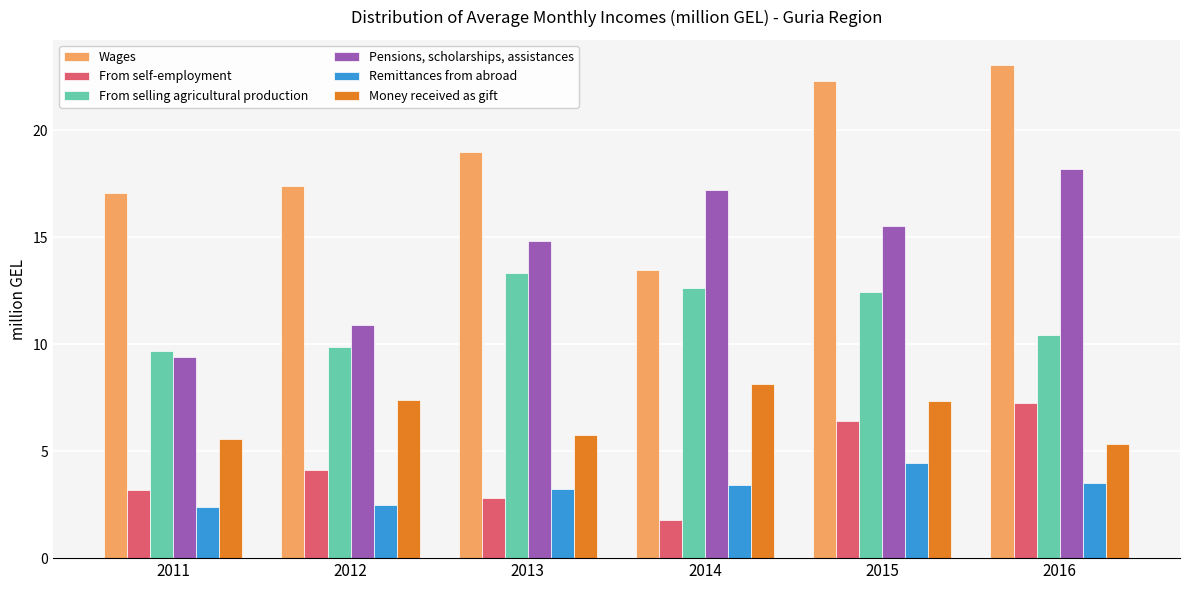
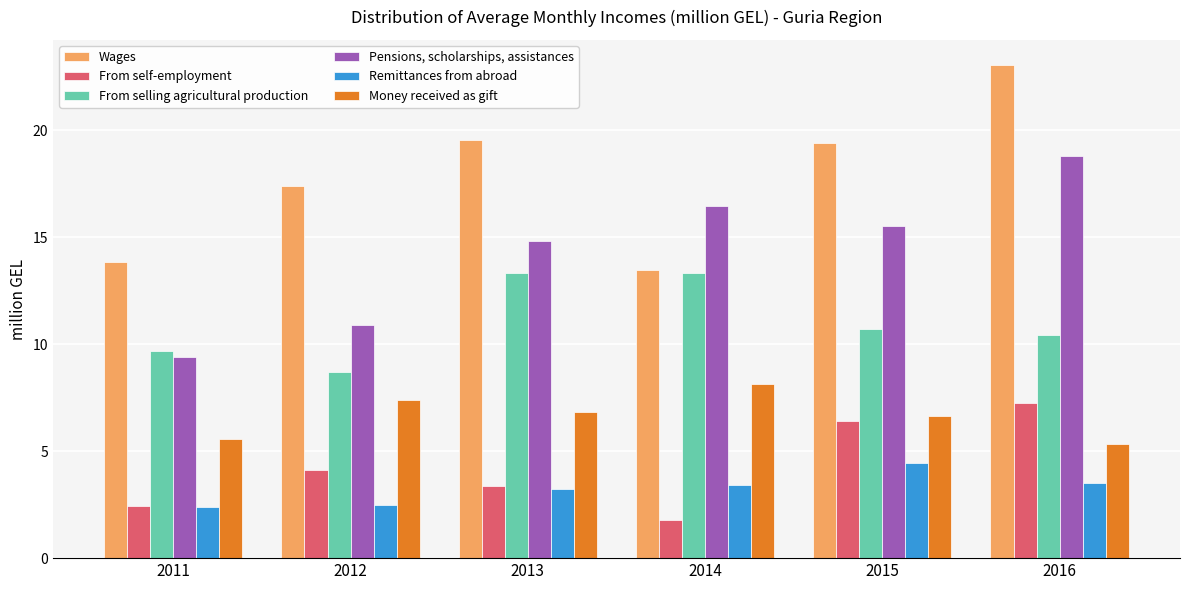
  {
    "Wages": {
-     "2011": 17.1,
+     "2011": 13.8,
      "2012": 17.4,
-     "2013": 19.0,
+     "2013": 19.6,
      "2014": 13.5,
-     "2015": 22.3,
+     "2015": 19.4,
      "2016": 23.1
    },
    "From self-employment": {
-     "2011": 3.2,
+     "2011": 2.4,
      "2012": 4.1,
-     "2013": 2.8,
+     "2013": 3.4,
      "2014": 1.8,
      "2015": 6.4,
      "2016": 7.2
    },
    "From selling agricultural production": {
      "2011": 9.7,
-     "2012": 9.9,
+     "2012": 8.7,
      "2013": 13.3,
-     "2014": 12.6,
-     "2015": 12.5,
+     "2014": 13.3,
+     "2015": 10.7,
      "2016": 10.4
    },
    "Pensions, scholarships, assistances": {
      "2011": 9.4,
      "2012": 10.9,
      "2013": 14.8,
-     "2014": 17.2,
+     "2014": 16.5,
      "2015": 15.5,
-     "2016": 18.2
+     "2016": 18.8
    },
    "Remittances from abroad": {
      "2011": 2.4,
      "2012": 2.5,
      "2013": 3.2,
      "2014": 3.4,
      "2015": 4.4,
      "2016": 3.5
    },
    "Money received as gift": {
      "2011": 5.6,
      "2012": 7.4,
-     "2013": 5.8,
+     "2013": 6.9,
      "2014": 8.1,
-     "2015": 7.3,
+     "2015": 6.6,
      "2016": 5.4
    }
  }
